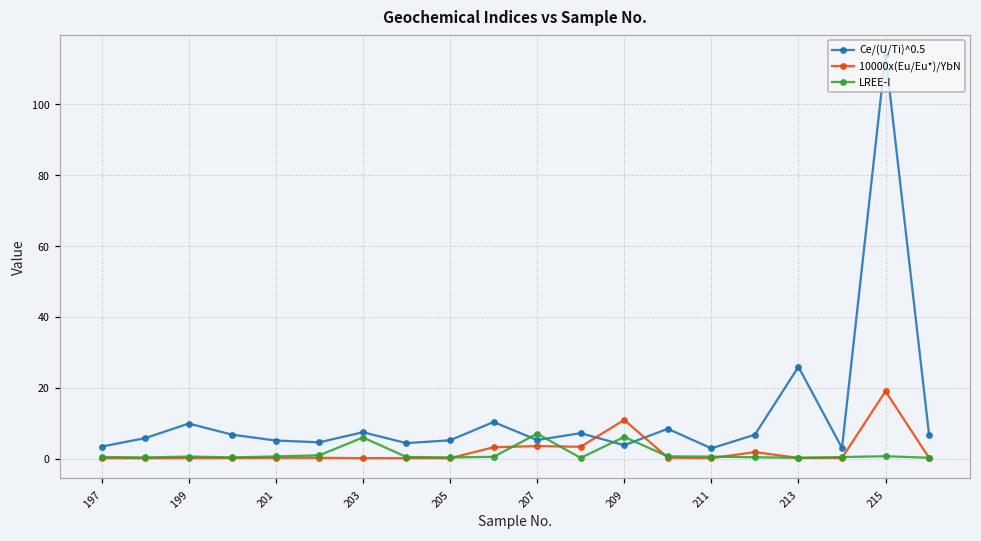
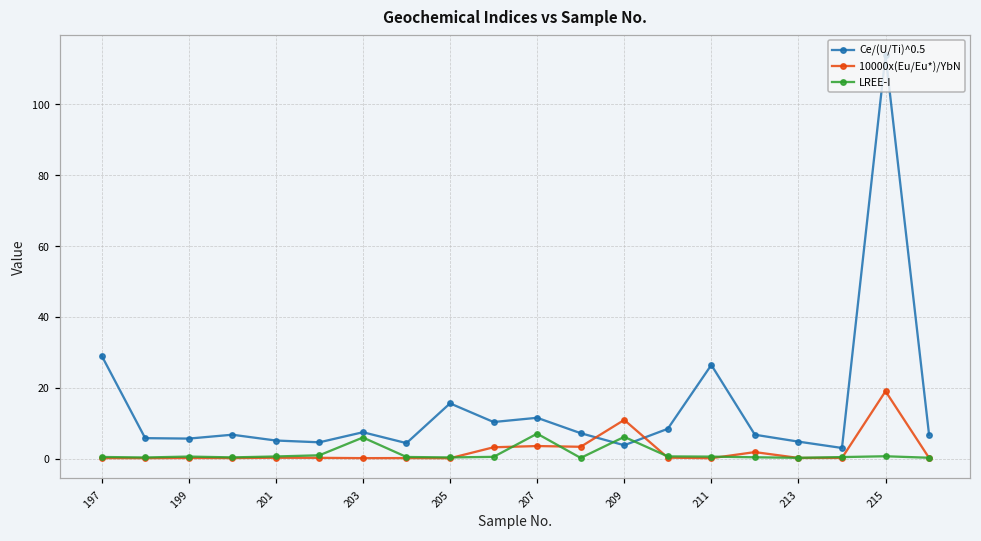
  {
    "Ce/(U/Ti)^0.5": {
-     "197": 3,
-     "199": 10,
+     "197": 29,
+     "199": 6,
      "201": 5,
      "203": 7,
-     "205": 5,
-     "207": 5,
+     "205": 16,
+     "207": 12,
      "209": 4,
-     "211": 3,
-     "213": 26
+     "211": 26,
+     "213": 5
    },
    "10000x(Eu/Eu*)/YbN": {
      "203": 0,
      "207": 4,
      "209": 11,
      "215": 19
    },
    "LREE-I": {
      "203": 6,
      "207": 7,
      "209": 6,
      "215": 1
    }
  }
